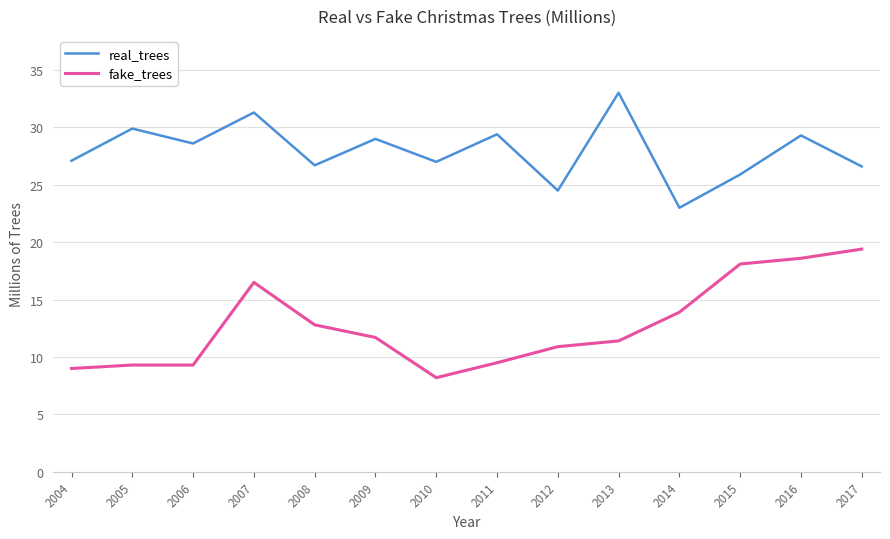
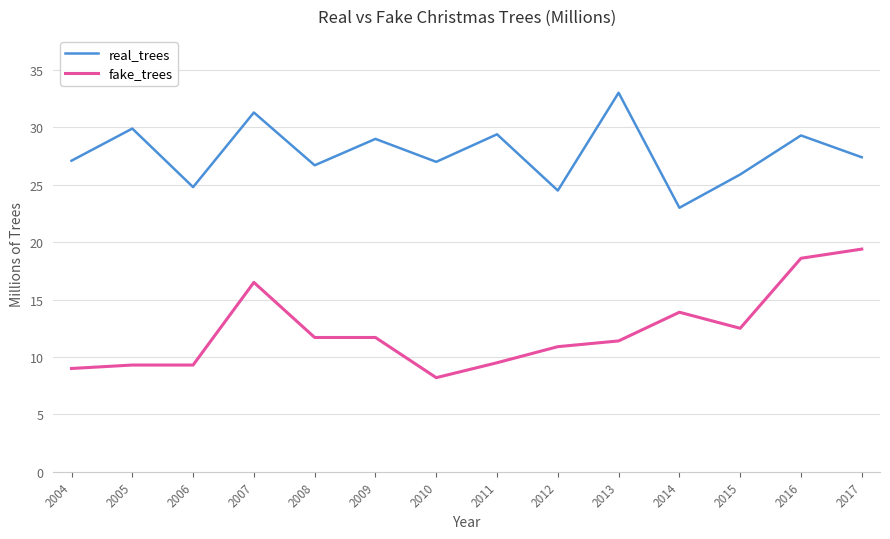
  {
    "real_trees": {
      "2004": 27.1,
      "2005": 29.9,
-     "2006": 28.6,
+     "2006": 24.8,
      "2007": 31.3,
      "2008": 26.7,
      "2009": 29.0,
      "2010": 27.0,
      "2011": 29.4,
      "2012": 24.5,
      "2013": 33.0,
      "2014": 23.0,
      "2015": 25.9,
      "2016": 29.3,
-     "2017": 26.6
+     "2017": 27.4
    },
    "fake_trees": {
      "2004": 9.0,
      "2005": 9.3,
      "2006": 9.3,
      "2007": 16.5,
-     "2008": 12.8,
+     "2008": 11.7,
      "2009": 11.7,
      "2010": 8.2,
      "2011": 9.5,
      "2012": 10.9,
      "2013": 11.4,
      "2014": 13.9,
-     "2015": 18.1,
+     "2015": 12.5,
      "2016": 18.6,
      "2017": 19.4
    }
  }
